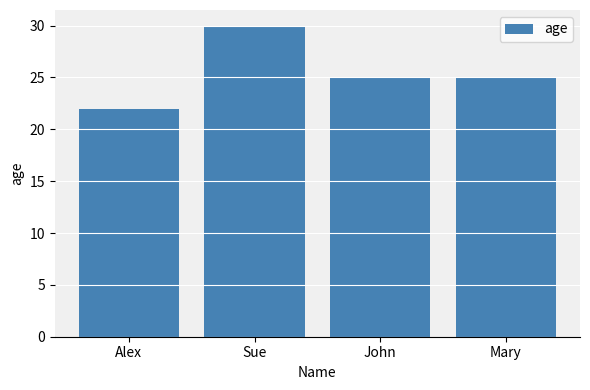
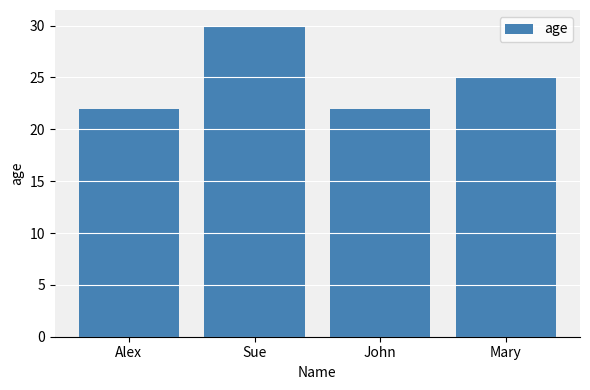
  {
    "Alex": 22,
    "Sue": 30,
-   "John": 25,
+   "John": 22,
    "Mary": 25
  }
